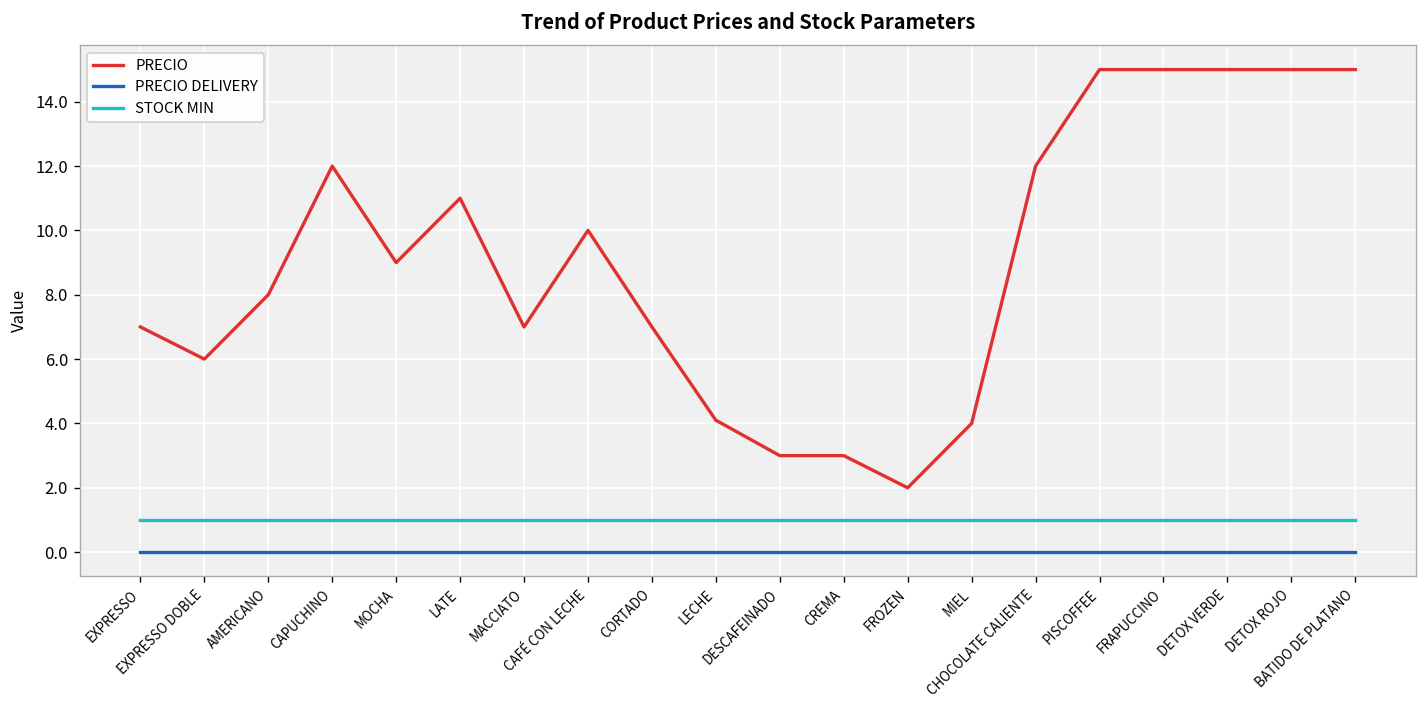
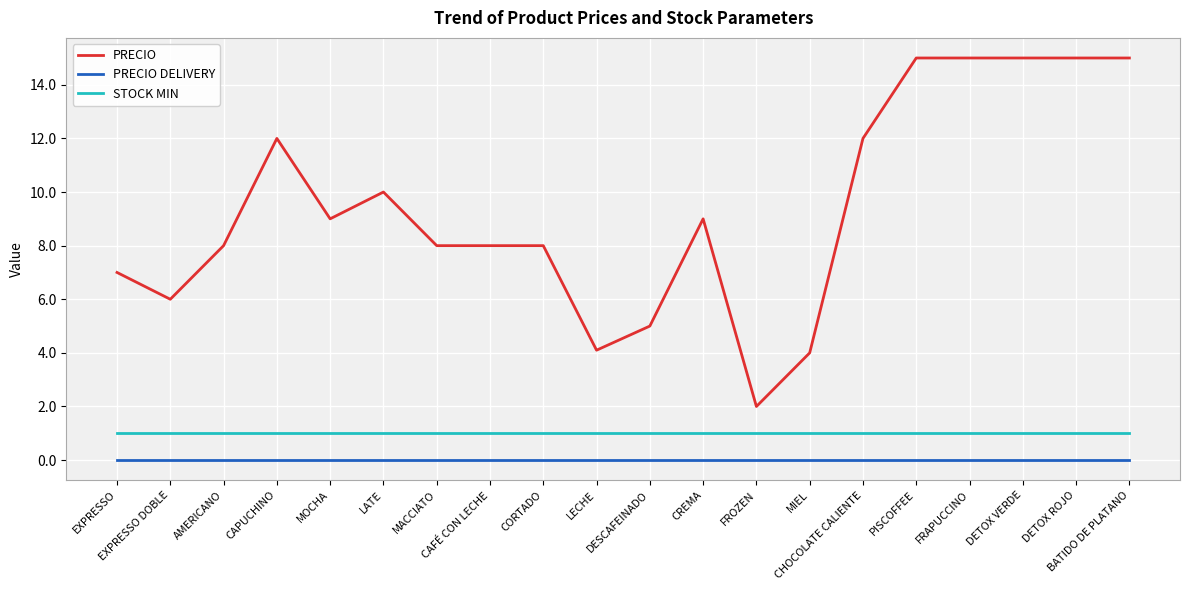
  {
    "PRECIO": {
      "EXPRESSO": 7,
      "EXPRESSO DOBLE": 6,
      "AMERICANO": 8,
      "CAPUCHINO": 12,
      "MOCHA": 9,
-     "LATE": 11,
-     "MACCIATO": 7,
-     "CAFÉ CON LECHE": 10,
-     "CORTADO": 7,
+     "LATE": 10,
+     "MACCIATO": 8,
+     "CAFÉ CON LECHE": 8,
+     "CORTADO": 8,
      "LECHE": 4.1,
-     "DESCAFEINADO": 3,
-     "CREMA": 3,
+     "DESCAFEINADO": 5,
+     "CREMA": 9,
      "FROZEN": 2,
      "MIEL": 4,
      "CHOCOLATE CALIENTE": 12,
      "PISCOFFEE": 15,
      "FRAPUCCINO": 15,
      "DETOX VERDE": 15,
      "DETOX ROJO": 15,
      "BATIDO DE PLATANO": 15
    },
    "PRECIO DELIVERY": {
      "EXPRESSO": 0,
      "EXPRESSO DOBLE": 0,
      "AMERICANO": 0,
      "CAPUCHINO": 0,
      "MOCHA": 0,
      "LATE": 0,
      "MACCIATO": 0,
      "CAFÉ CON LECHE": 0,
      "CORTADO": 0,
      "LECHE": 0,
      "DESCAFEINADO": 0,
      "CREMA": 0,
      "FROZEN": 0,
      "MIEL": 0,
      "CHOCOLATE CALIENTE": 0,
      "PISCOFFEE": 0,
      "FRAPUCCINO": 0,
      "DETOX VERDE": 0,
      "DETOX ROJO": 0,
      "BATIDO DE PLATANO": 0
    },
    "STOCK MIN": {
      "EXPRESSO": 1,
      "EXPRESSO DOBLE": 1,
      "AMERICANO": 1,
      "CAPUCHINO": 1,
      "MOCHA": 1,
      "LATE": 1,
      "MACCIATO": 1,
      "CAFÉ CON LECHE": 1,
      "CORTADO": 1,
      "LECHE": 1,
      "DESCAFEINADO": 1,
      "CREMA": 1,
      "FROZEN": 1,
      "MIEL": 1,
      "CHOCOLATE CALIENTE": 1,
      "PISCOFFEE": 1,
      "FRAPUCCINO": 1,
      "DETOX VERDE": 1,
      "DETOX ROJO": 1,
      "BATIDO DE PLATANO": 1
    }
  }
